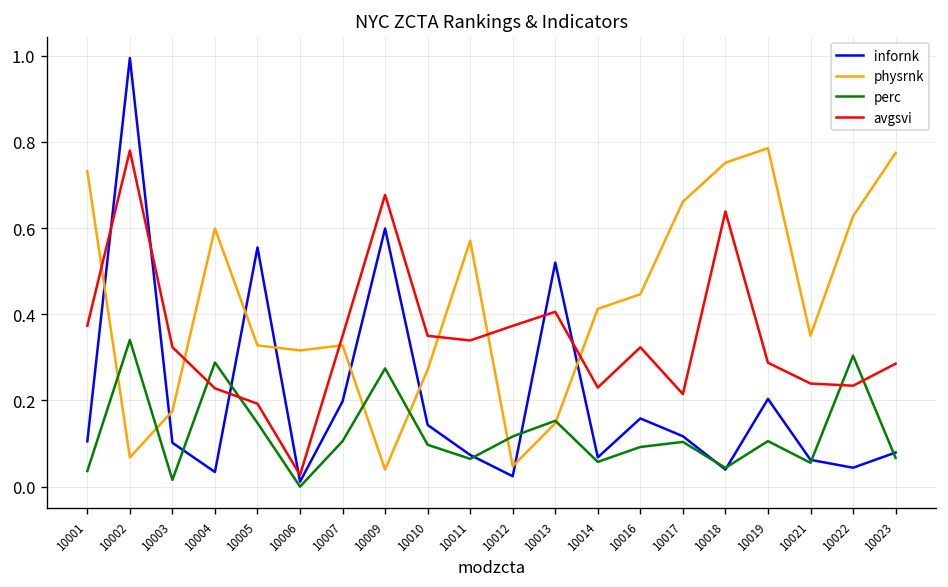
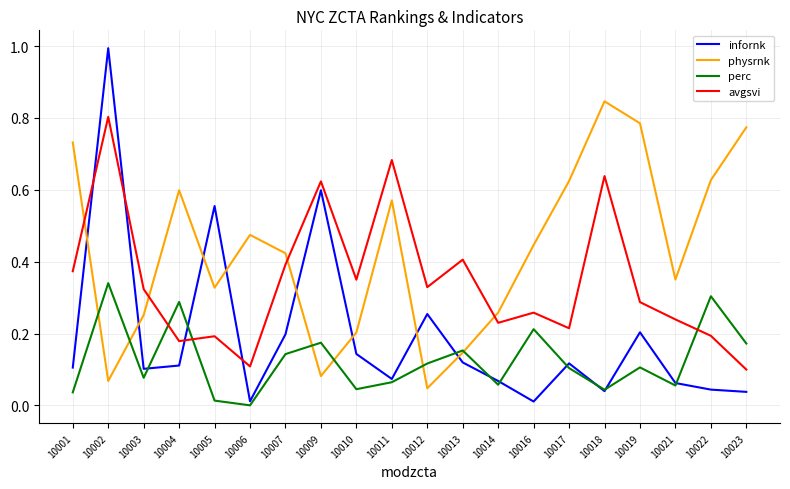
  {
    "infornk": {
      "10001": 0.11,
      "10002": 0.99,
      "10003": 0.10,
-     "10004": 0.03,
+     "10004": 0.11,
      "10005": 0.55,
      "10006": 0.01,
      "10007": 0.20,
      "10009": 0.60,
      "10010": 0.14,
      "10011": 0.07,
-     "10012": 0.02,
-     "10013": 0.52,
+     "10012": 0.25,
+     "10013": 0.12,
      "10014": 0.07,
-     "10016": 0.16,
+     "10016": 0.01,
      "10017": 0.12,
      "10019": 0.20,
      "10022": 0.04,
-     "10023": 0.08
+     "10023": 0.04
    },
    "physrnk": {
      "10001": 0.73,
      "10002": 0.07,
-     "10003": 0.18,
+     "10003": 0.25,
      "10004": 0.60,
      "10005": 0.33,
-     "10006": 0.32,
-     "10007": 0.33,
-     "10009": 0.04,
-     "10010": 0.27,
+     "10006": 0.47,
+     "10007": 0.42,
+     "10009": 0.08,
+     "10010": 0.20,
      "10011": 0.57,
      "10012": 0.05,
-     "10014": 0.41,
+     "10014": 0.26,
      "10016": 0.45,
-     "10017": 0.66,
-     "10018": 0.75,
+     "10017": 0.62,
+     "10018": 0.85,
      "10019": 0.79,
      "10021": 0.35,
      "10022": 0.63,
      "10023": 0.77
    },
    "perc": {
      "10001": 0.04,
      "10002": 0.34,
-     "10003": 0.02,
+     "10003": 0.08,
      "10004": 0.29,
-     "10005": 0.15,
+     "10005": 0.01,
      "10006": 0.00,
-     "10007": 0.11,
-     "10009": 0.27,
-     "10010": 0.10,
+     "10007": 0.14,
+     "10009": 0.17,
+     "10010": 0.04,
      "10011": 0.06,
      "10012": 0.12,
      "10014": 0.06,
-     "10016": 0.09,
+     "10016": 0.21,
      "10017": 0.10,
      "10019": 0.11,
      "10022": 0.30,
-     "10023": 0.07
+     "10023": 0.17
    },
    "avgsvi": {
      "10001": 0.37,
-     "10002": 0.78,
+     "10002": 0.80,
      "10003": 0.32,
-     "10004": 0.23,
+     "10004": 0.18,
      "10005": 0.19,
-     "10006": 0.03,
-     "10007": 0.35,
-     "10009": 0.68,
+     "10006": 0.11,
+     "10007": 0.39,
+     "10009": 0.62,
      "10010": 0.35,
-     "10011": 0.34,
-     "10012": 0.37,
+     "10011": 0.68,
+     "10012": 0.33,
      "10013": 0.41,
      "10014": 0.23,
-     "10016": 0.32,
+     "10016": 0.26,
      "10017": 0.21,
      "10018": 0.64,
      "10019": 0.29,
      "10021": 0.24,
-     "10022": 0.23,
-     "10023": 0.29
+     "10022": 0.19,
+     "10023": 0.10
    }
  }
